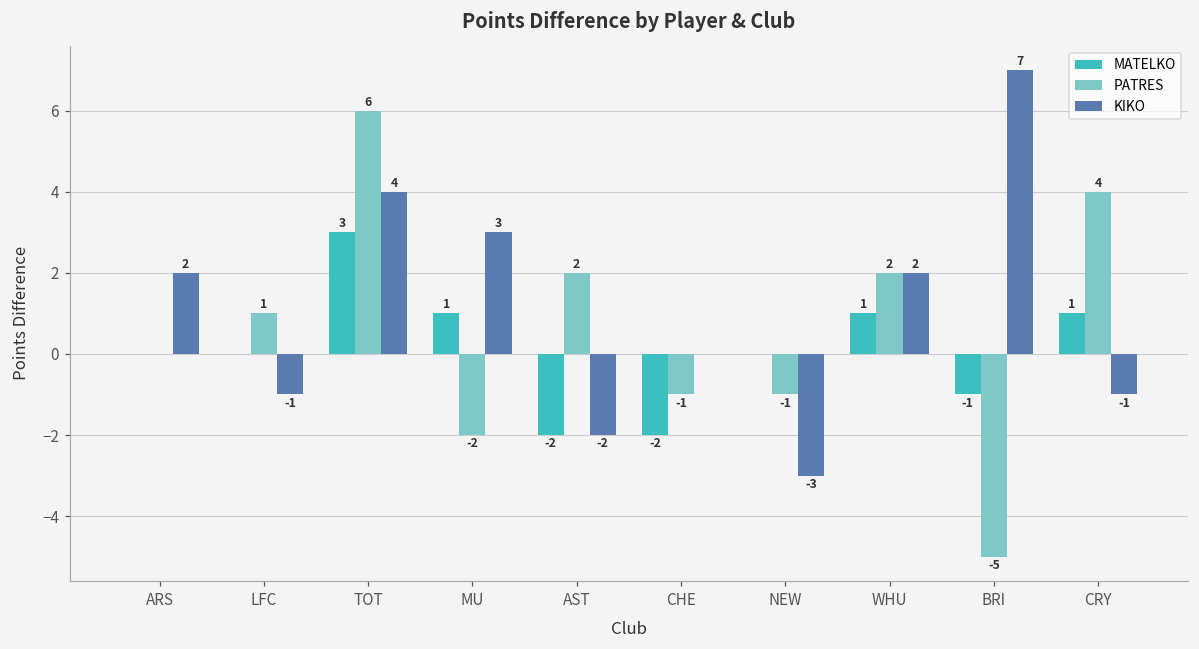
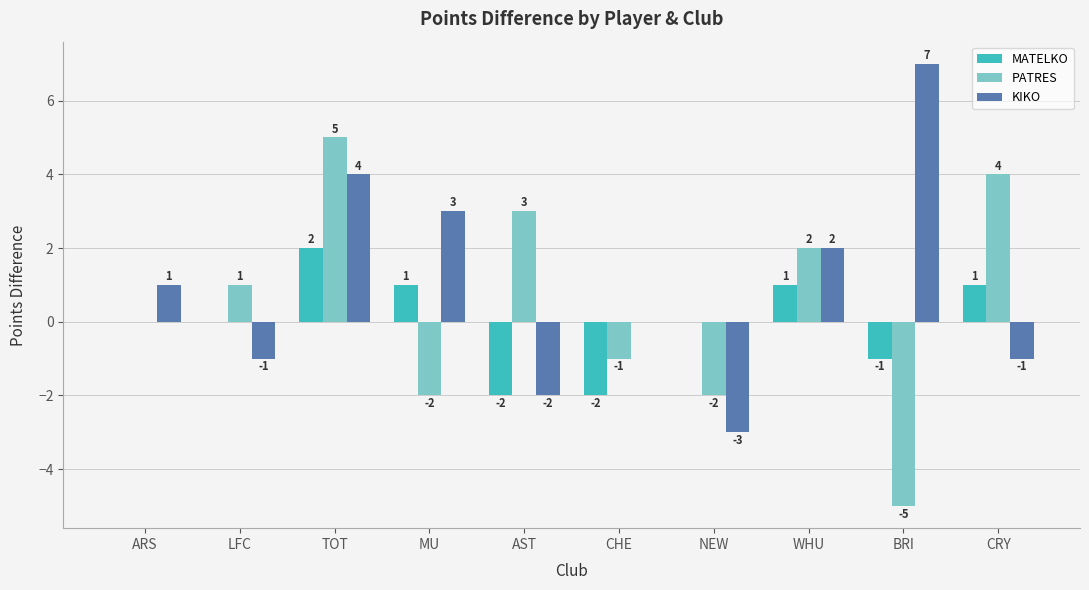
  {
    "MATELKO": {
-     "TOT": 3,
+     "TOT": 2,
      "MU": 1,
      "AST": -2,
      "CHE": -2,
      "WHU": 1,
      "BRI": -1,
      "CRY": 1
    },
    "PATRES": {
      "LFC": 1,
-     "TOT": 6,
+     "TOT": 5,
      "MU": -2,
-     "AST": 2,
+     "AST": 3,
      "CHE": -1,
-     "NEW": -1,
+     "NEW": -2,
      "WHU": 2,
      "BRI": -5,
      "CRY": 4
    },
    "KIKO": {
-     "ARS": 2,
+     "ARS": 1,
      "LFC": -1,
      "TOT": 4,
      "MU": 3,
      "AST": -2,
      "NEW": -3,
      "WHU": 2,
      "BRI": 7,
      "CRY": -1
    }
  }
